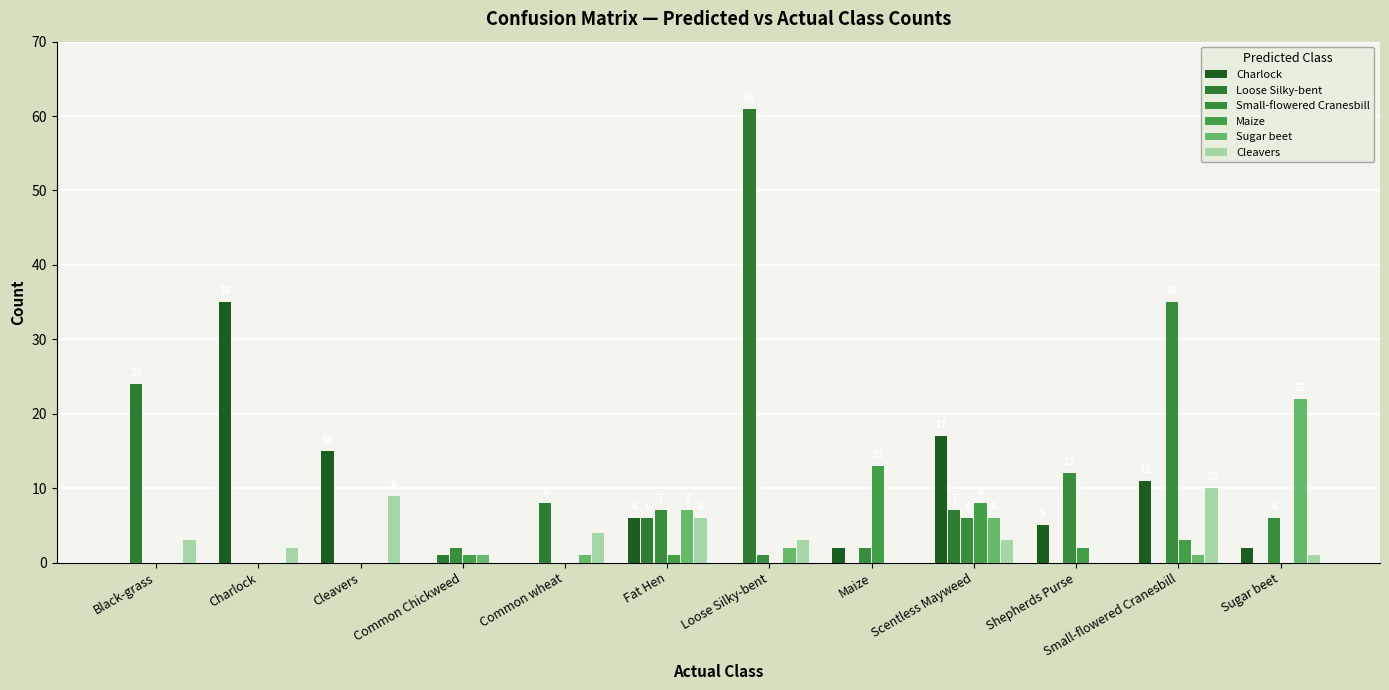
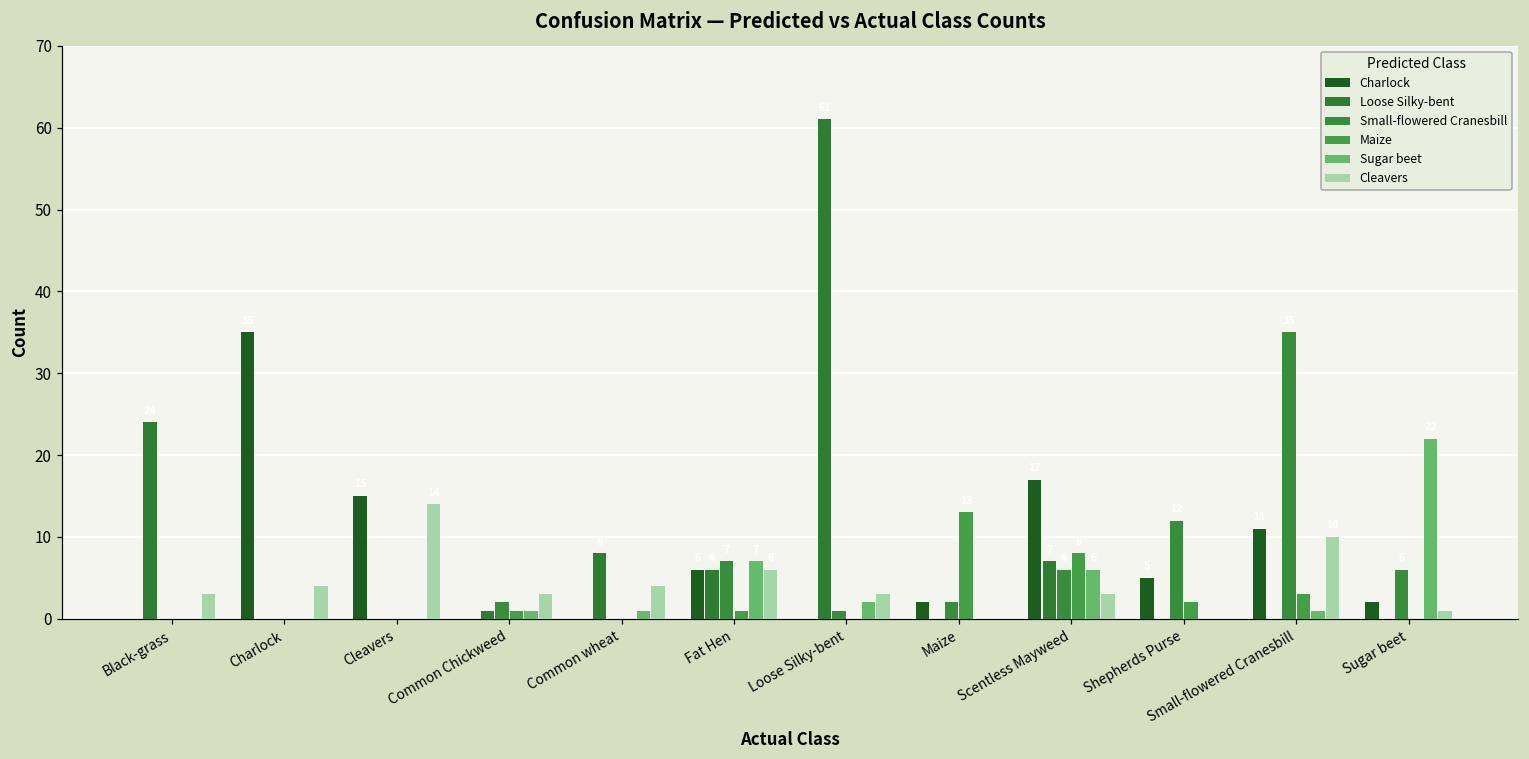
  {
    "Cleavers": {
      "Black-grass": 3,
-     "Charlock": 2,
-     "Cleavers": 9,
-     "Common Chickweed": 0,
+     "Charlock": 4,
+     "Cleavers": 14,
+     "Common Chickweed": 3,
      "Common wheat": 4,
      "Fat Hen": 6,
      "Loose Silky-bent": 3,
      "Maize": 0,
      "Scentless Mayweed": 3,
      "Shepherds Purse": 0,
      "Small-flowered Cranesbill": 10,
      "Sugar beet": 1
    }
  }
